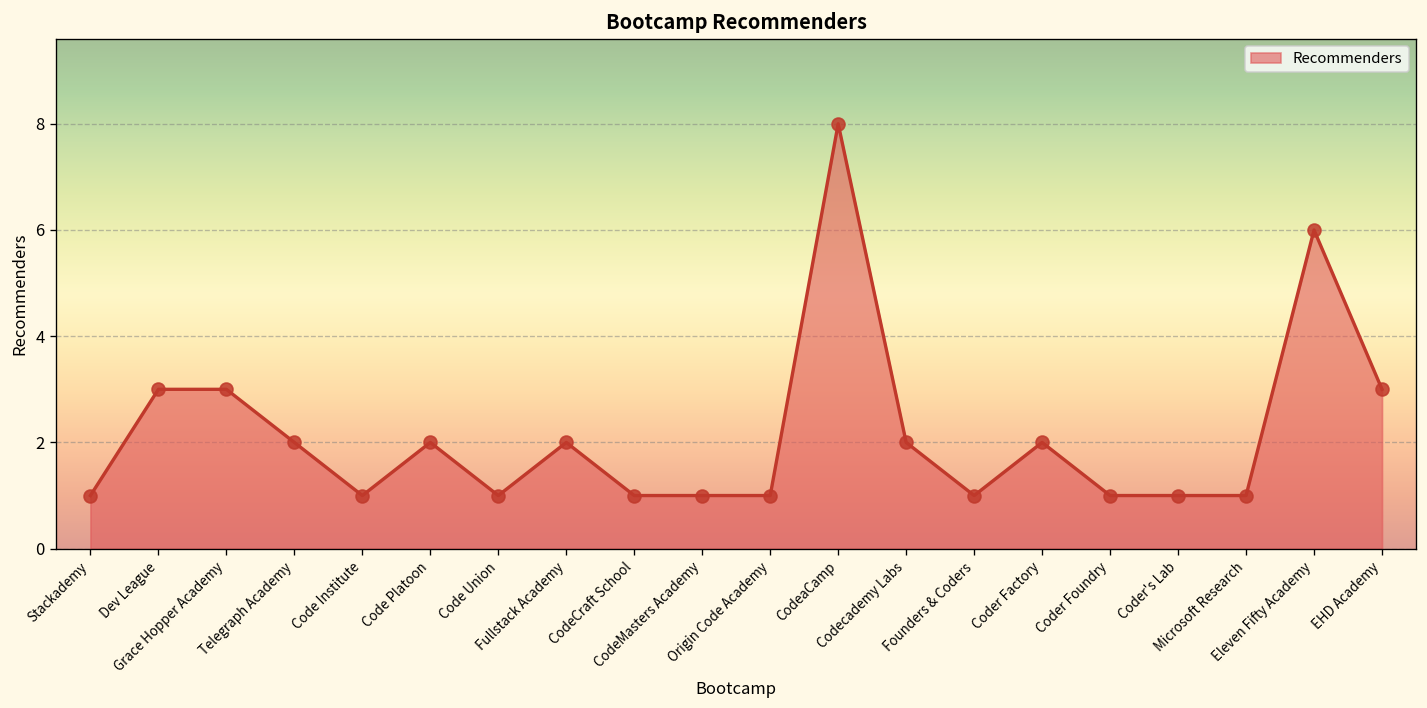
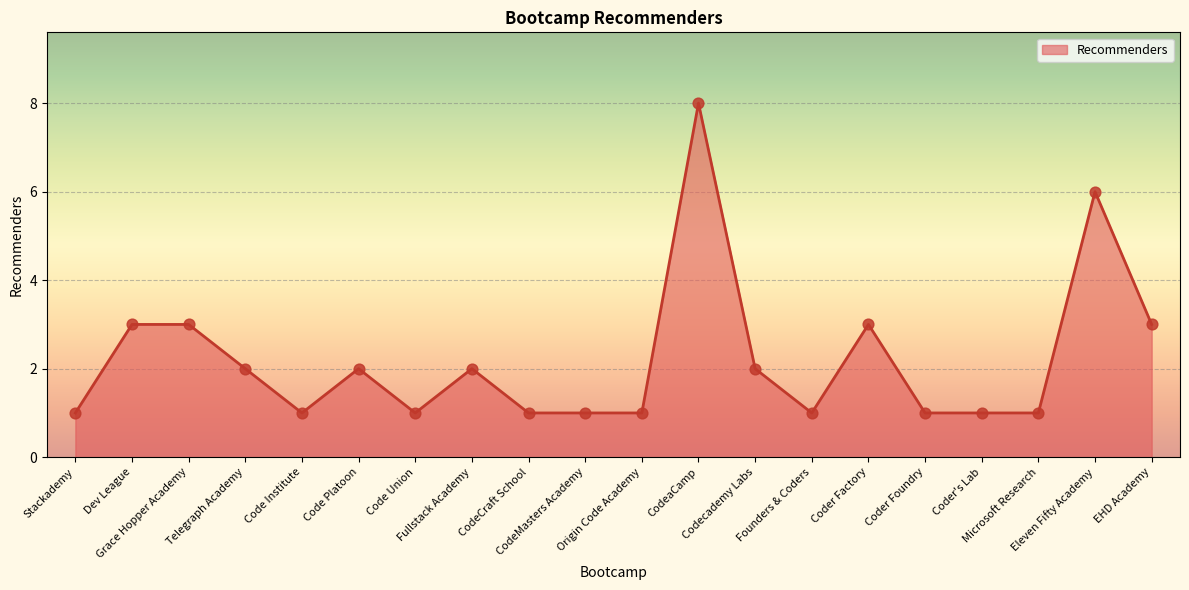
  {
    "Stackademy": 1,
    "Dev League": 3,
    "Grace Hopper Academy": 3,
    "Telegraph Academy": 2,
    "Code Institute": 1,
    "Code Platoon": 2,
    "Code Union": 1,
    "Fullstack Academy": 2,
    "CodeCraft School": 1,
    "CodeMasters Academy": 1,
    "Origin Code Academy": 1,
    "CodeaCamp": 8,
    "Codecademy Labs": 2,
    "Founders & Coders": 1,
-   "Coder Factory": 2,
+   "Coder Factory": 3,
    "Coder Foundry": 1,
    "Coder's Lab": 1,
    "Microsoft Research": 1,
    "Eleven Fifty Academy": 6,
    "EHD Academy": 3
  }
